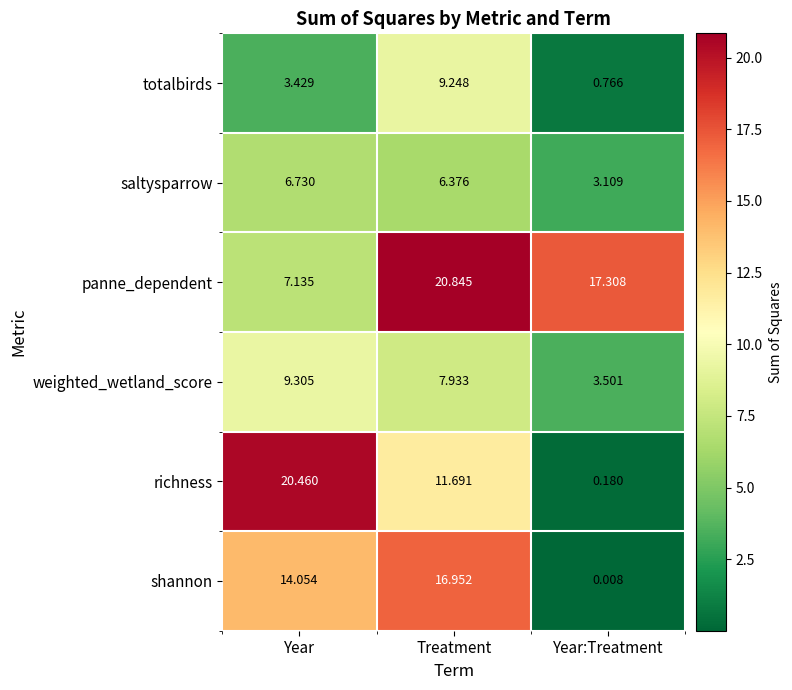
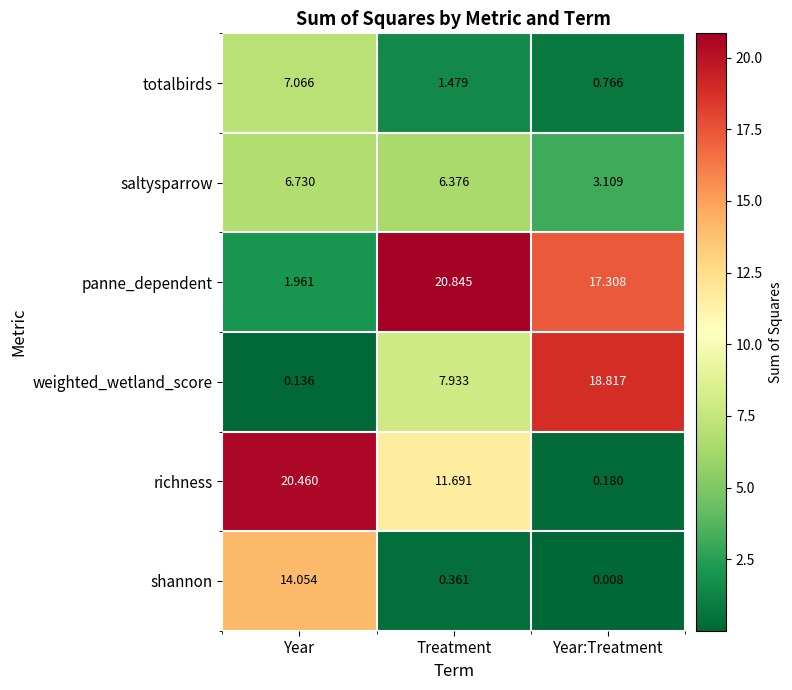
  {
    "totalbirds": {
-     "Year": 3.429,
-     "Treatment": 9.248,
+     "Year": 7.066,
+     "Treatment": 1.479,
      "Year:Treatment": 0.766
    },
    "saltysparrow": {
      "Year": 6.730,
      "Treatment": 6.376,
      "Year:Treatment": 3.109
    },
    "panne_dependent": {
-     "Year": 7.135,
+     "Year": 1.961,
      "Treatment": 20.845,
      "Year:Treatment": 17.308
    },
    "weighted_wetland_score": {
-     "Year": 9.305,
+     "Year": 0.136,
      "Treatment": 7.933,
-     "Year:Treatment": 3.501
+     "Year:Treatment": 18.817
    },
    "richness": {
      "Year": 20.460,
      "Treatment": 11.691,
      "Year:Treatment": 0.180
    },
    "shannon": {
      "Year": 14.054,
-     "Treatment": 16.952,
+     "Treatment": 0.361,
      "Year:Treatment": 0.008
    }
  }
